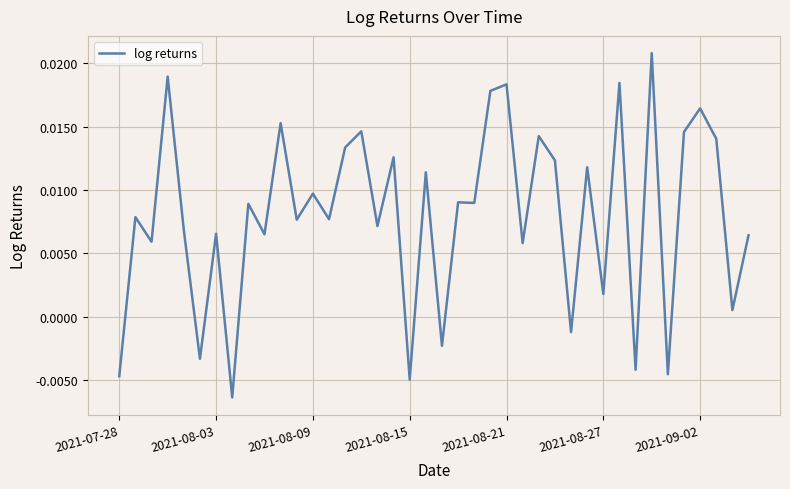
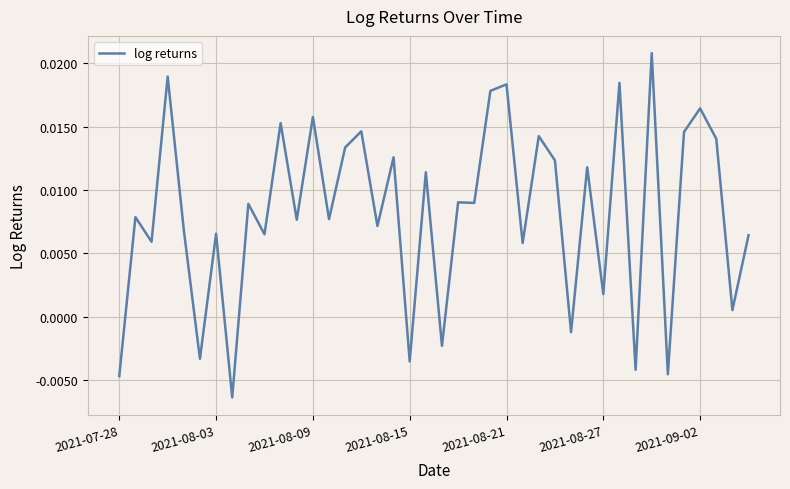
  {
    "2021-07-28": -0.0047,
    "2021-08-03": 0.0066,
-   "2021-08-09": 0.0097,
-   "2021-08-15": -0.0049,
+   "2021-08-09": 0.0158,
+   "2021-08-15": -0.0035,
    "2021-08-21": 0.0183,
    "2021-08-27": 0.0018,
    "2021-09-02": 0.0164
  }
